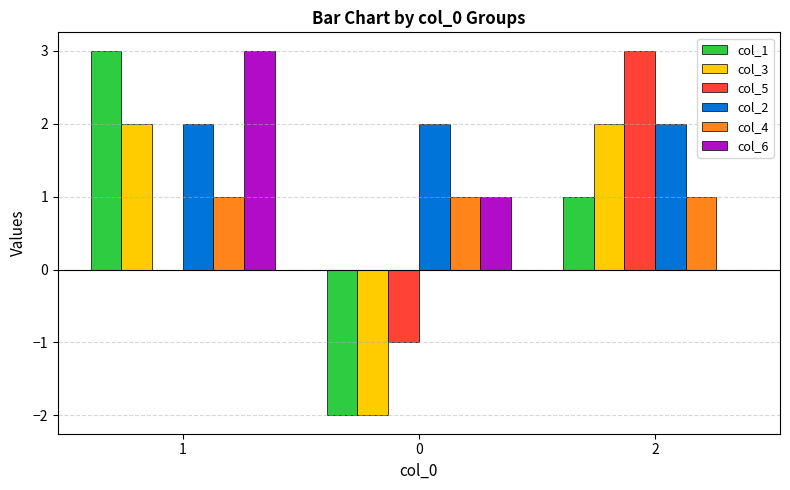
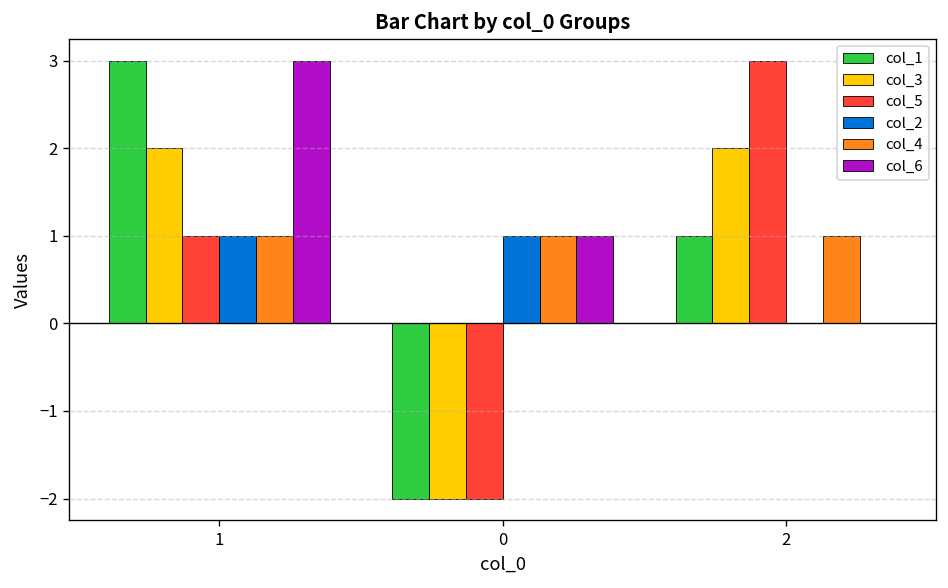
  {
    "col_1": {
      "1": 3,
      "0": -2,
      "2": 1
    },
    "col_3": {
      "1": 2,
      "0": -2,
      "2": 2
    },
    "col_5": {
-     "1": 0,
-     "0": -1,
+     "1": 1,
+     "0": -2,
      "2": 3
    },
    "col_2": {
-     "1": 2,
-     "0": 2,
-     "2": 2
+     "1": 1,
+     "0": 1,
+     "2": 0
    },
    "col_4": {
      "1": 1,
      "0": 1,
      "2": 1
    },
    "col_6": {
      "1": 3,
      "0": 1,
      "2": 0
    }
  }
